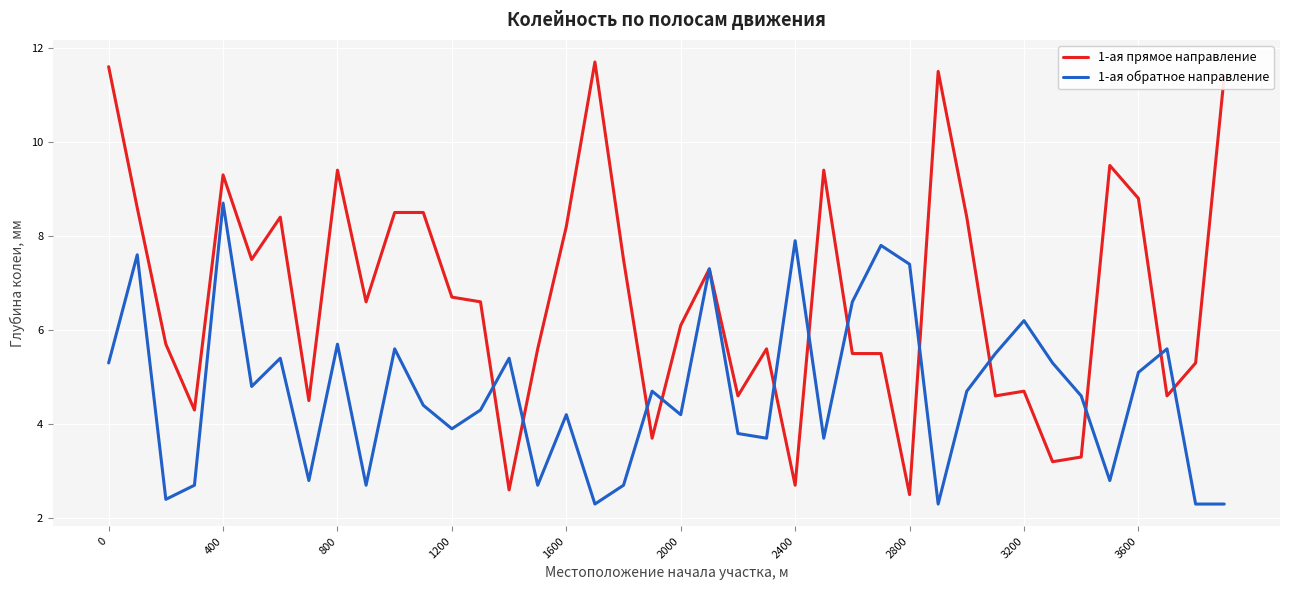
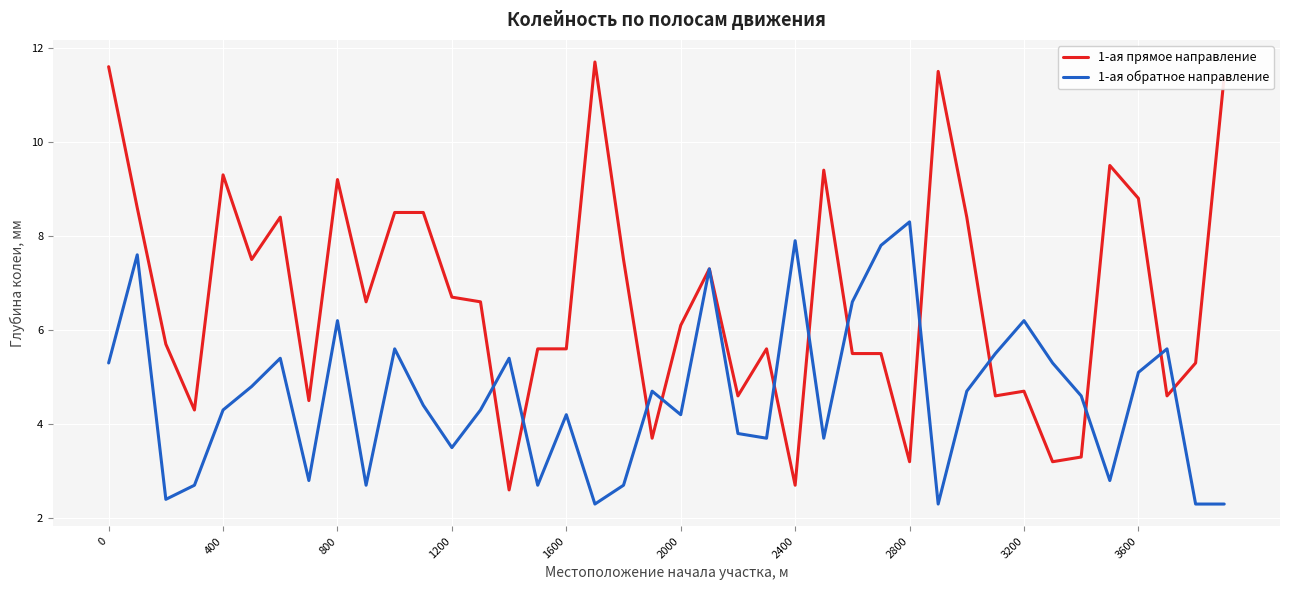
  {
    "1-ая прямое направление": {
      "0": 11.6,
      "400": 9.3,
-     "800": 9.4,
+     "800": 9.2,
      "1200": 6.7,
-     "1600": 8.2,
+     "1600": 5.6,
      "2000": 6.1,
      "2400": 2.7,
-     "2800": 2.5,
+     "2800": 3.2,
      "3200": 4.7,
      "3600": 8.8
    },
    "1-ая обратное направление": {
      "0": 5.3,
-     "400": 8.7,
-     "800": 5.7,
-     "1200": 3.9,
+     "400": 4.3,
+     "800": 6.2,
+     "1200": 3.5,
      "1600": 4.2,
      "2000": 4.2,
      "2400": 7.9,
-     "2800": 7.4,
+     "2800": 8.3,
      "3200": 6.2,
      "3600": 5.1
    }
  }
